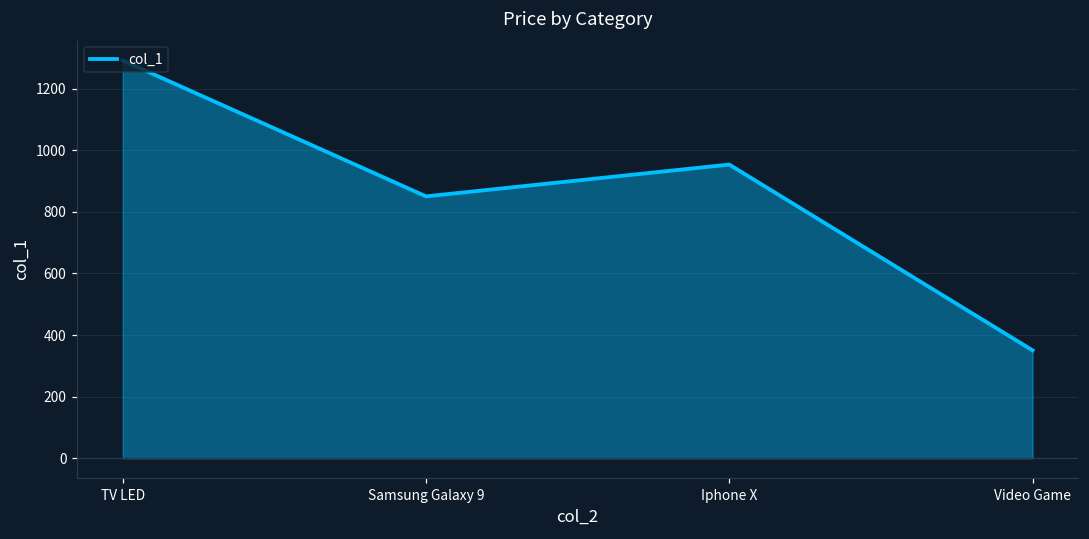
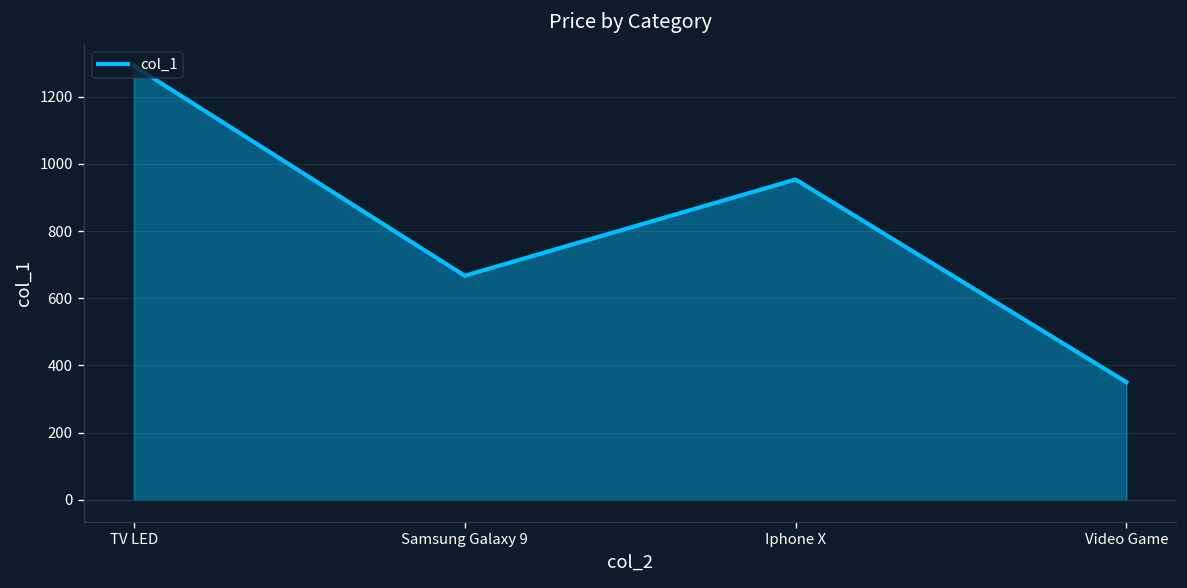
  {
-   "Samsung Galaxy 9": 850,
+   "Samsung Galaxy 9": 670,
    "Iphone X": 950,
    "Video Game": 350
  }
